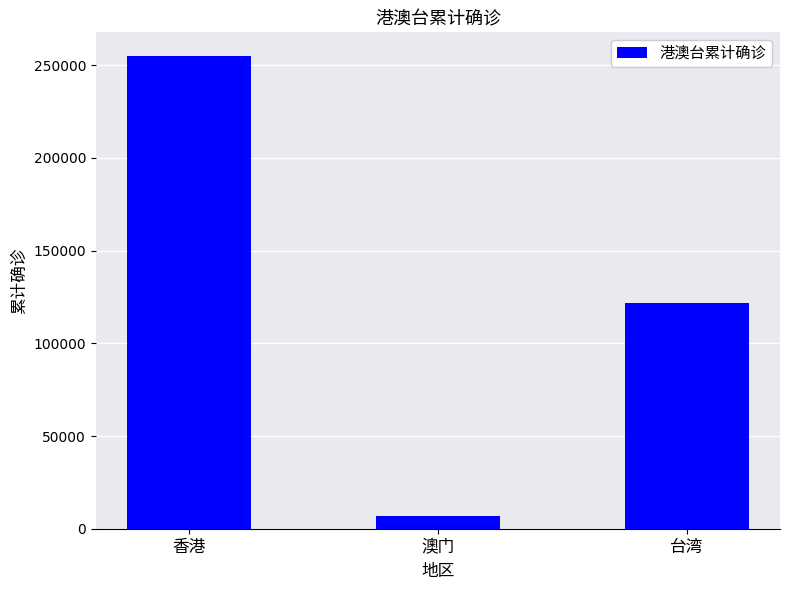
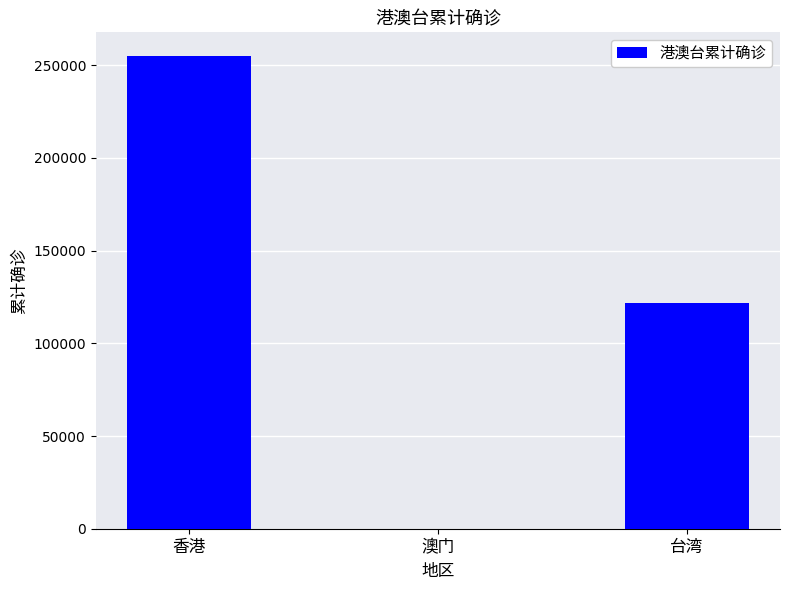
  {
    "香港": 255000,
-   "澳门": 7000,
+   "澳门": 0,
    "台湾": 122000
  }
